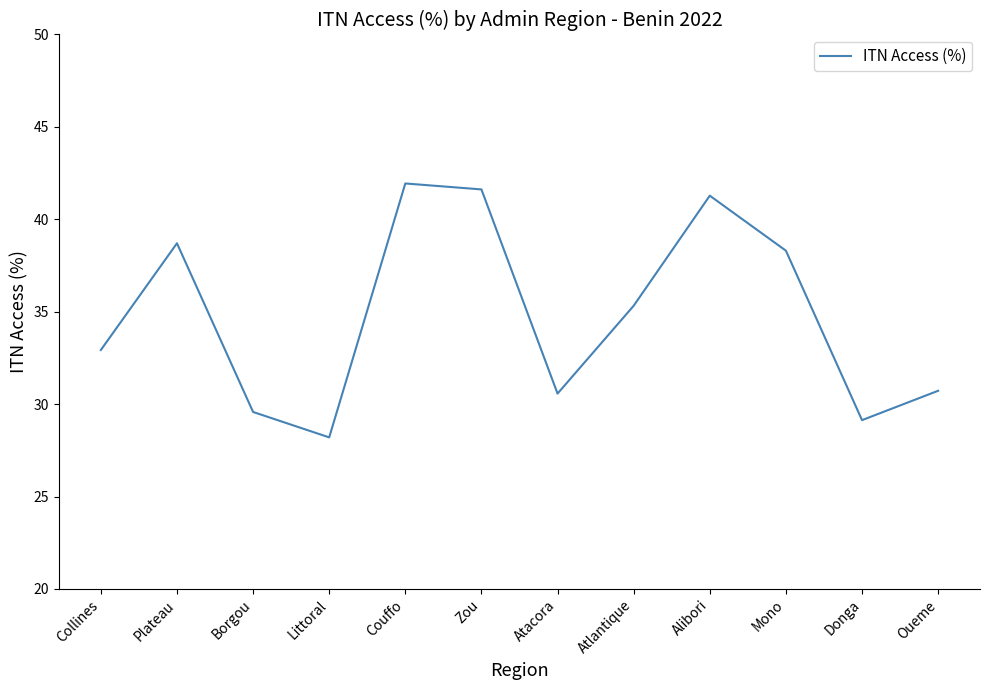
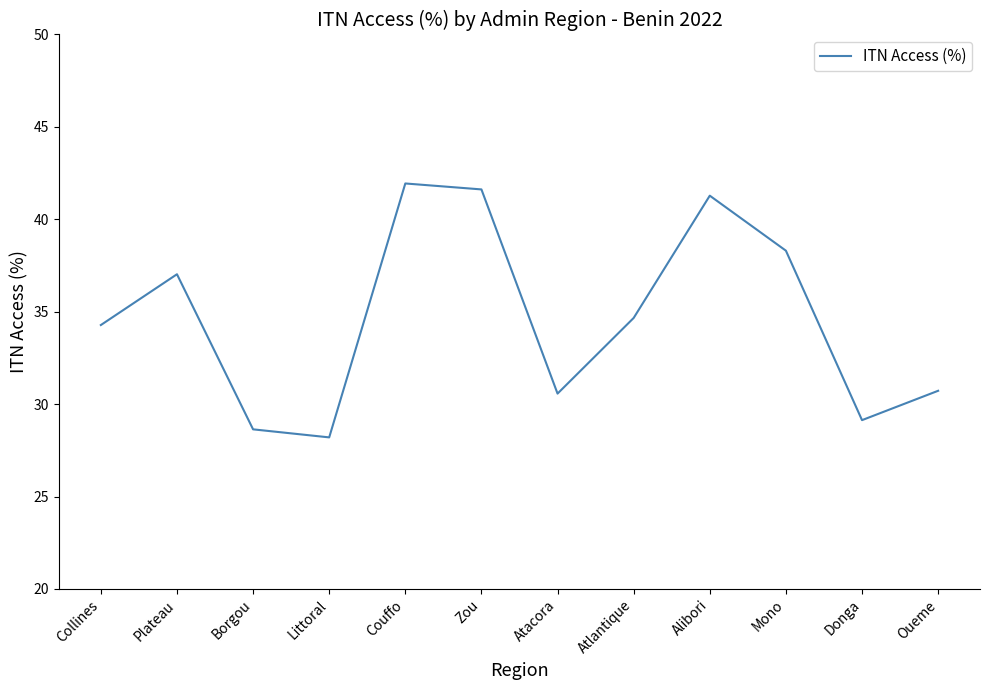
  {
-   "Collines": 32.9,
-   "Plateau": 38.7,
-   "Borgou": 29.6,
+   "Collines": 34.3,
+   "Plateau": 37.0,
+   "Borgou": 28.6,
    "Littoral": 28.2,
    "Couffo": 41.9,
    "Zou": 41.6,
    "Atacora": 30.6,
-   "Atlantique": 35.3,
+   "Atlantique": 34.7,
    "Alibori": 41.3,
    "Mono": 38.3,
    "Donga": 29.1,
    "Oueme": 30.7
  }
